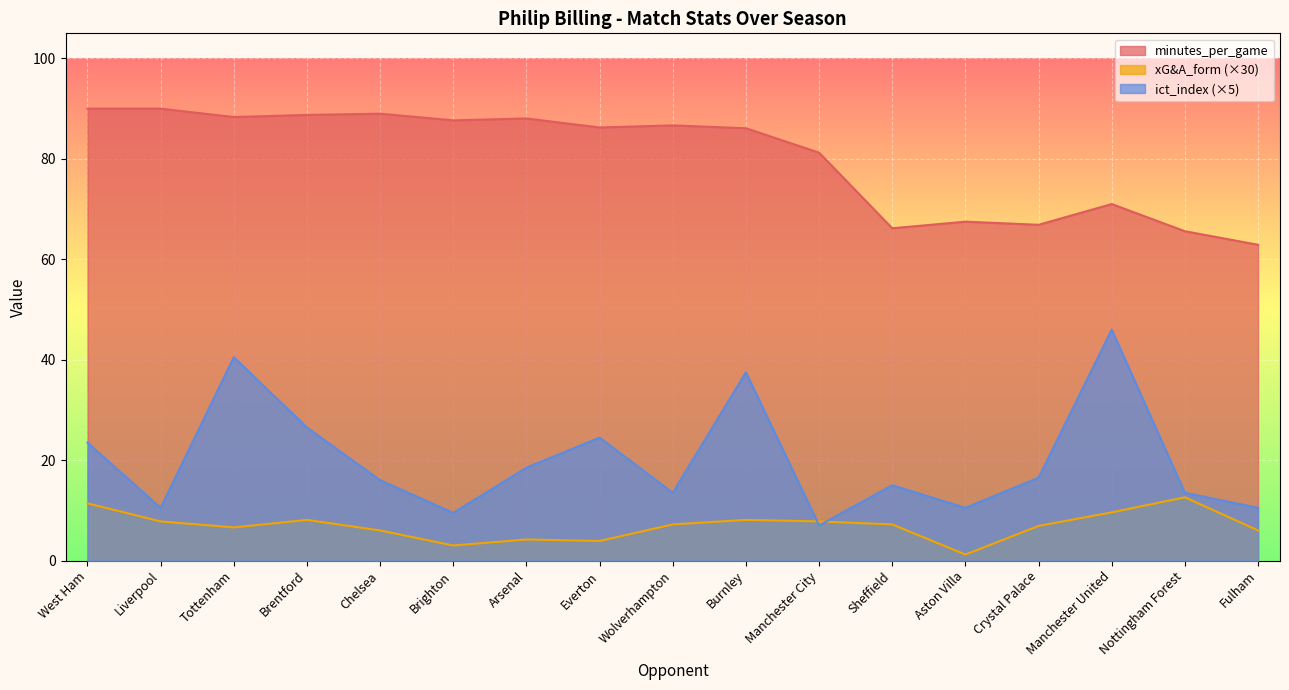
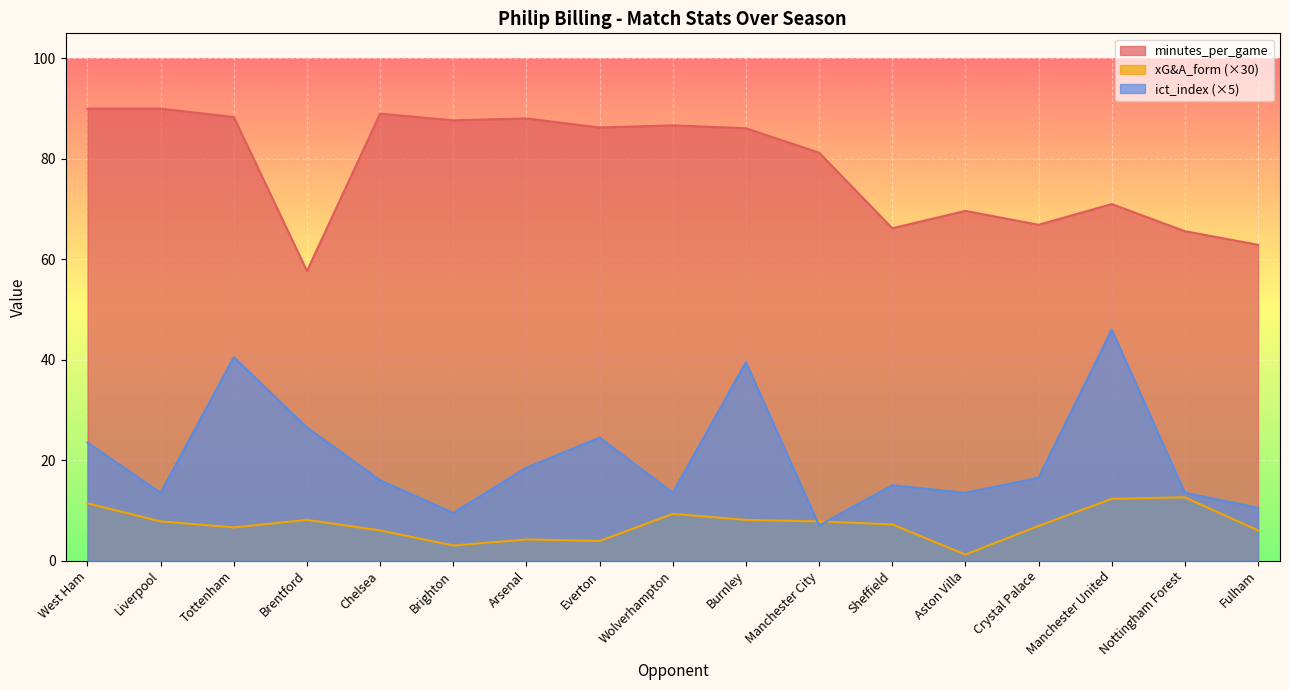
  {
    "minutes_per_game": {
      "West Ham": 90,
      "Liverpool": 90,
      "Tottenham": 88,
-     "Brentford": 89,
+     "Brentford": 58,
      "Chelsea": 89,
      "Brighton": 88,
      "Arsenal": 88,
      "Everton": 86,
      "Wolverhampton": 87,
      "Burnley": 86,
      "Manchester City": 81,
      "Sheffield": 66,
-     "Aston Villa": 67,
+     "Aston Villa": 70,
      "Crystal Palace": 67,
      "Manchester United": 71,
      "Nottingham Forest": 66,
      "Fulham": 63
    },
    "xG&A_form (×30)": {
      "West Ham": 11,
      "Liverpool": 8,
      "Tottenham": 7,
      "Brentford": 8,
      "Chelsea": 6,
      "Brighton": 3,
      "Arsenal": 4,
      "Everton": 4,
-     "Wolverhampton": 7,
+     "Wolverhampton": 9,
      "Burnley": 8,
      "Manchester City": 8,
      "Sheffield": 7,
      "Aston Villa": 1,
      "Crystal Palace": 7,
-     "Manchester United": 10,
+     "Manchester United": 12,
      "Nottingham Forest": 13,
      "Fulham": 6
    },
    "ict_index (×5)": {
      "West Ham": 24,
-     "Liverpool": 11,
+     "Liverpool": 14,
      "Tottenham": 41,
      "Brentford": 27,
      "Chelsea": 16,
      "Brighton": 10,
      "Arsenal": 19,
      "Everton": 25,
      "Wolverhampton": 14,
-     "Burnley": 38,
+     "Burnley": 40,
      "Manchester City": 7,
      "Sheffield": 15,
-     "Aston Villa": 11,
+     "Aston Villa": 14,
      "Crystal Palace": 17,
      "Manchester United": 46,
      "Nottingham Forest": 14,
      "Fulham": 11
    }
  }
